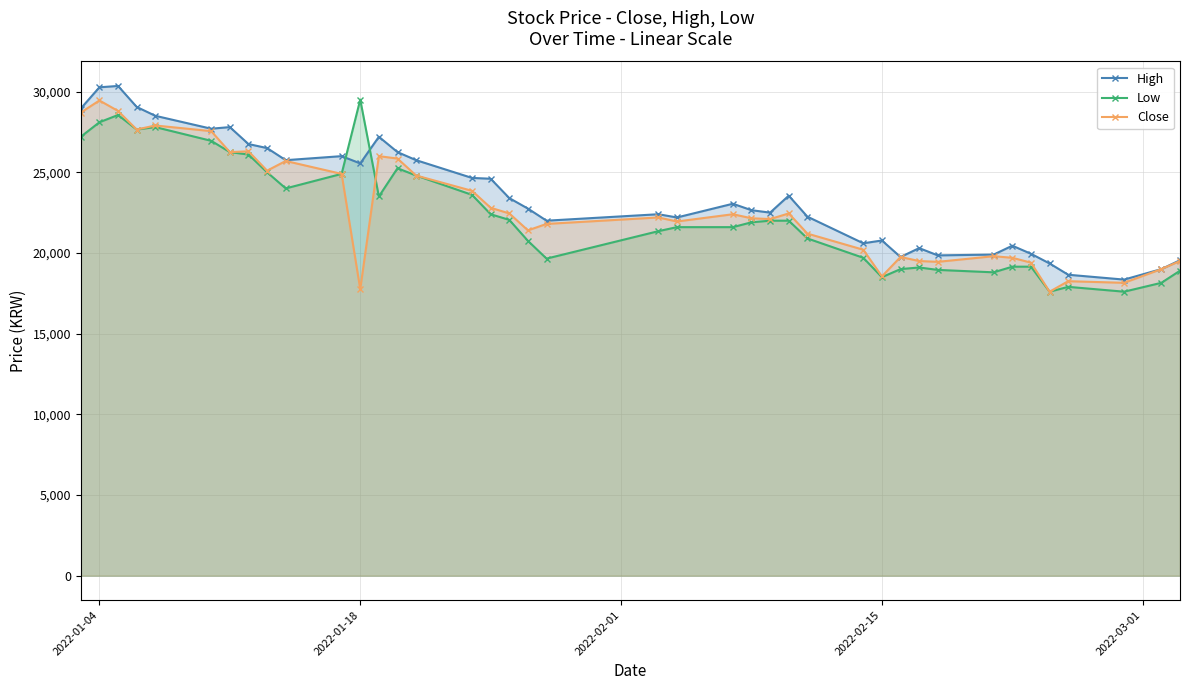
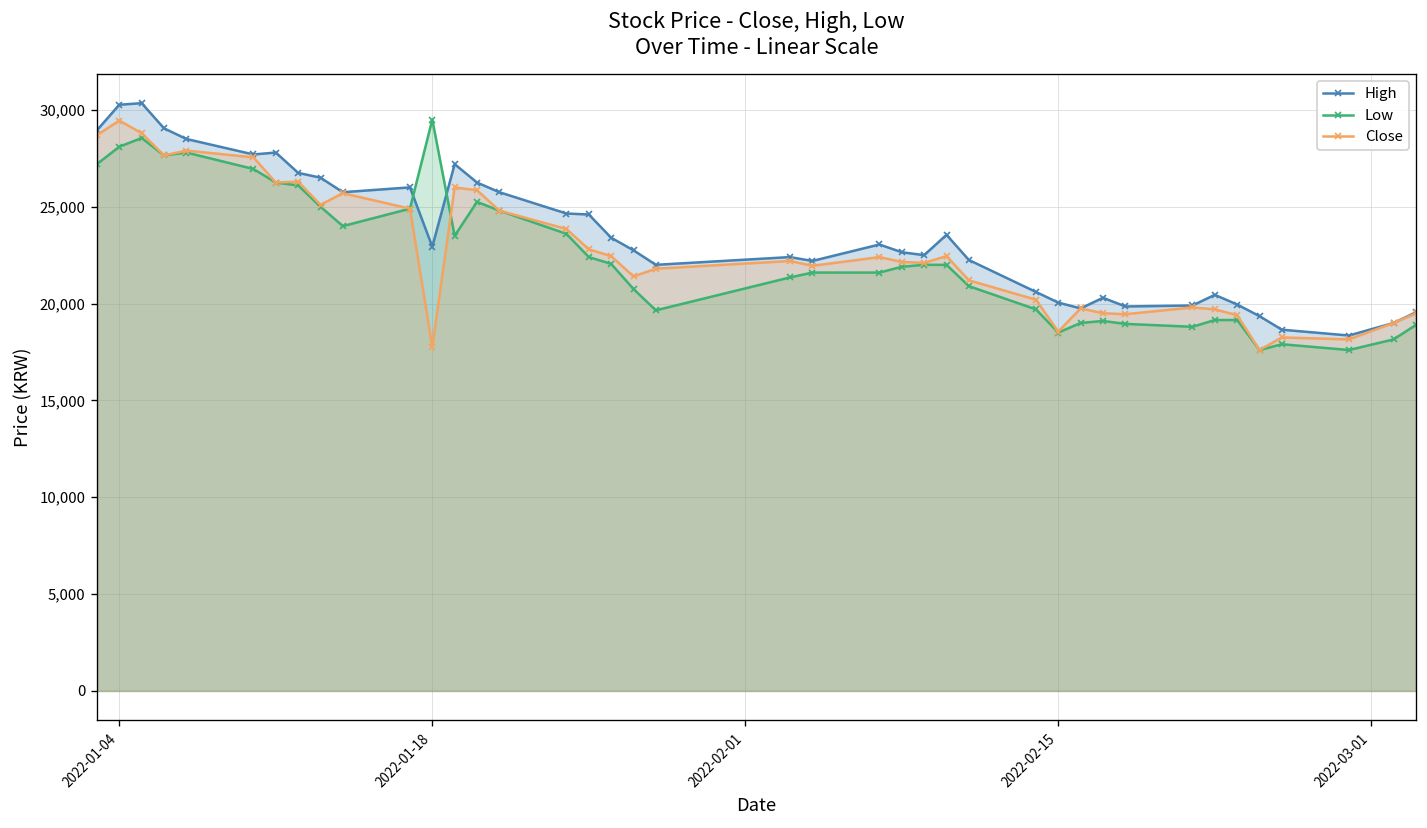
  {
    "High": {
      "2022-01-04": "30,300",
-     "2022-01-18": "25,600",
-     "2022-02-15": "20,800"
+     "2022-01-18": "22,900",
+     "2022-02-15": "20,100"
    },
    "Low": {
      "2022-01-04": "28,100",
      "2022-01-18": "29,500"
    },
    "Close": {
      "2022-01-04": "29,500",
      "2022-01-18": "17,800"
    }
  }
